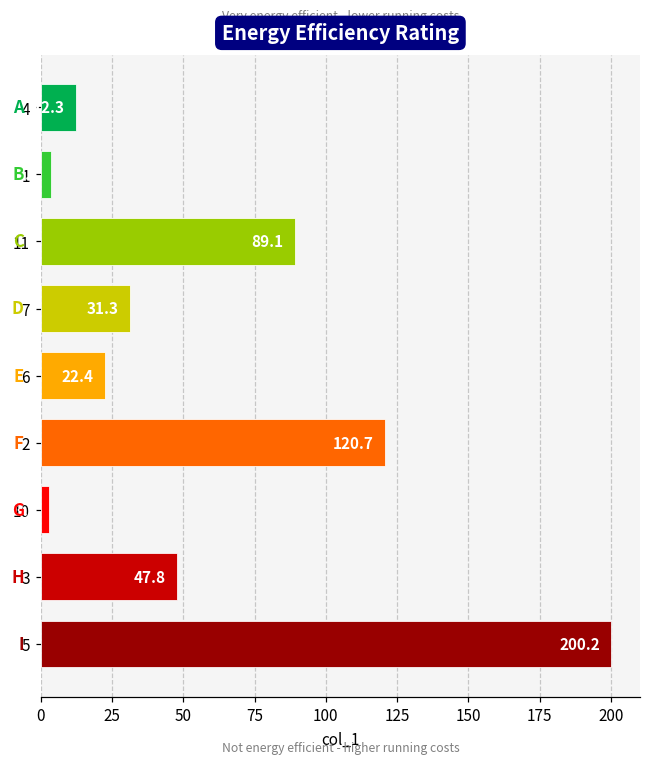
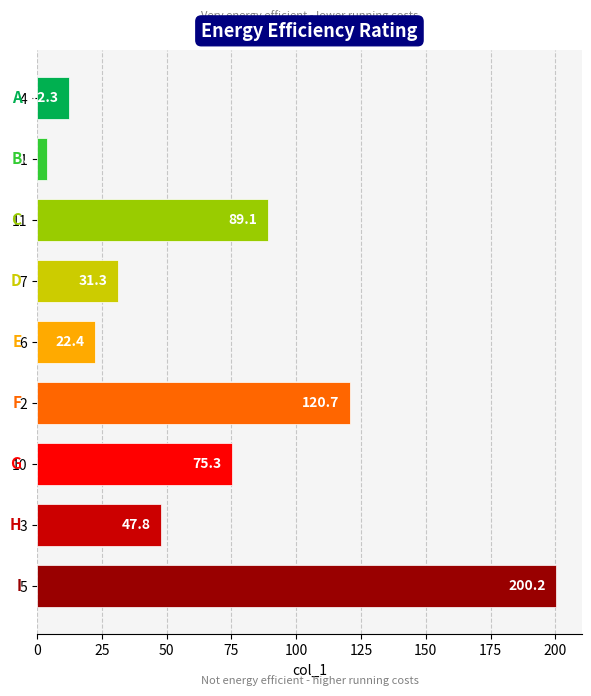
  {
    "1": 4,
-   "10": 3
+   "10": 75
  }
